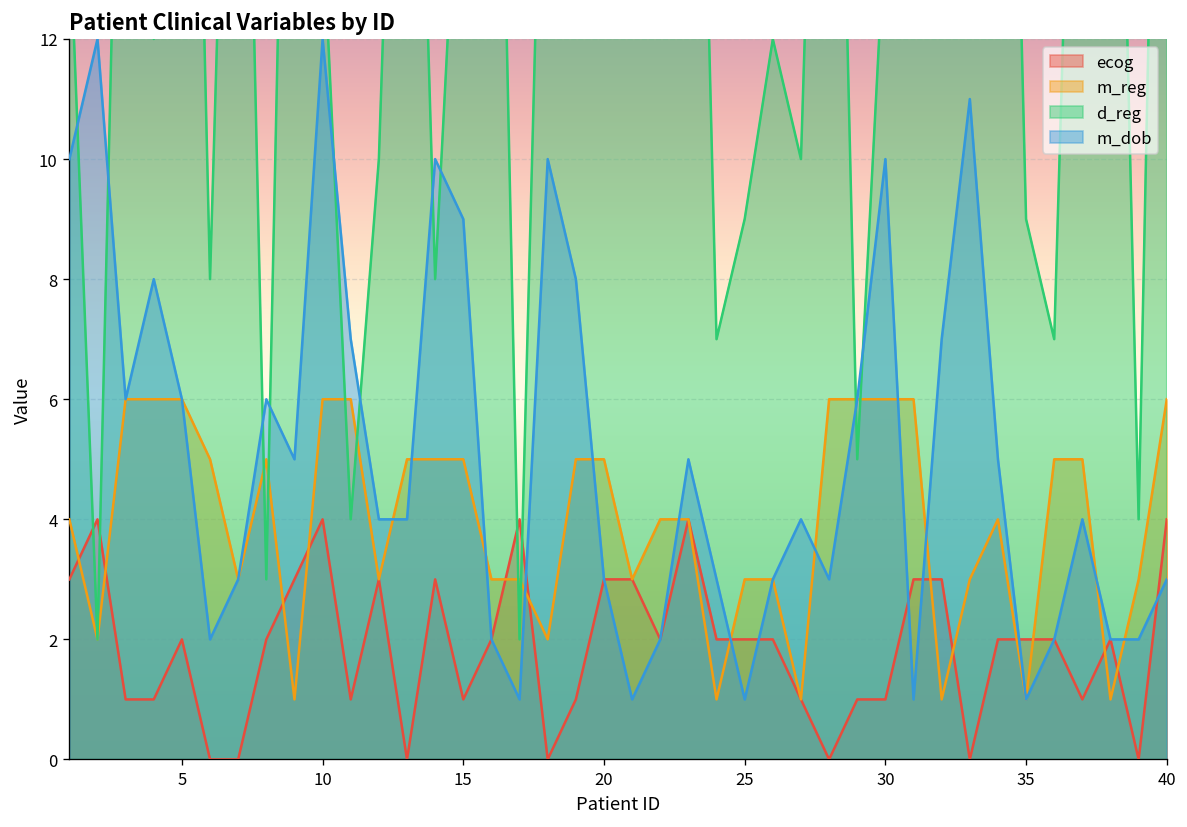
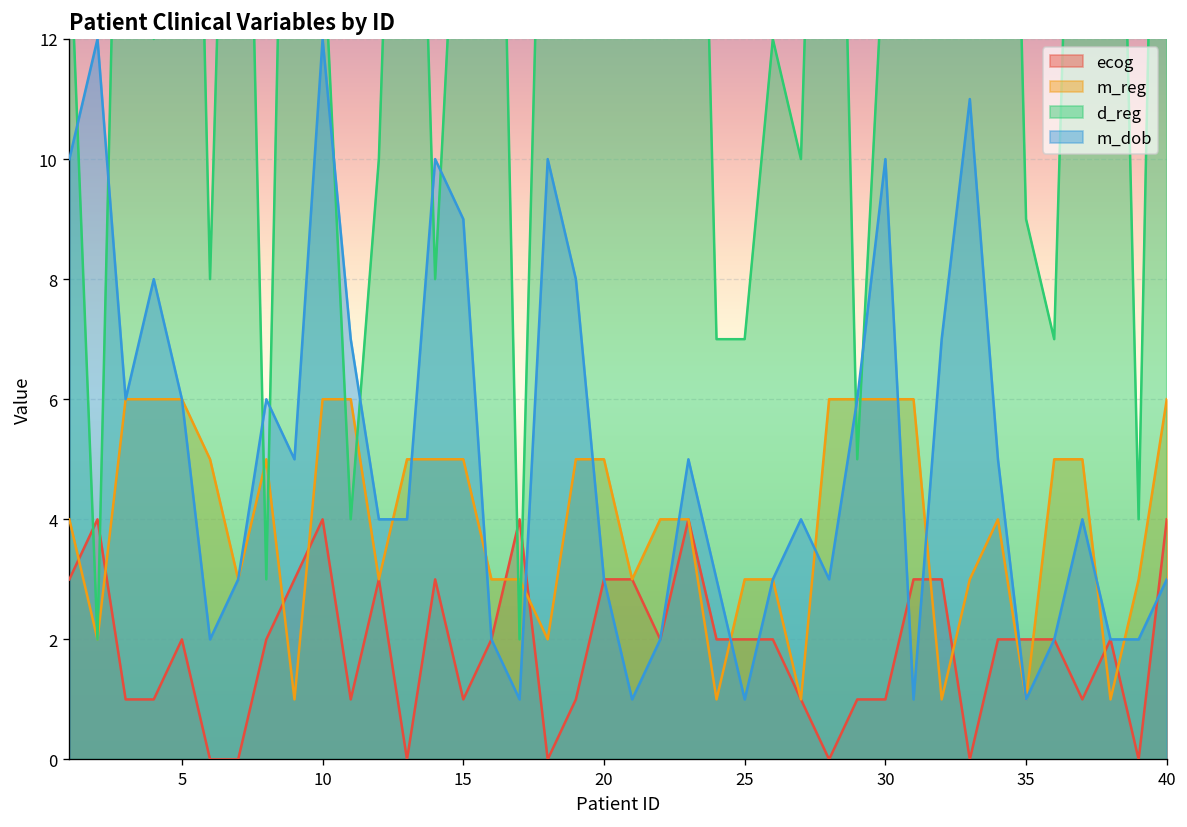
  {
    "ecog": {
      "5": 2,
      "10": 4,
      "15": 1,
      "25": 2,
      "30": 1,
      "35": 2,
      "40": 4
    },
    "m_reg": {
      "10": 6,
      "15": 5,
      "20": 5,
      "25": 3,
      "30": 6,
      "40": 6
    },
    "d_reg": {
-     "25": 9,
+     "25": 7,
      "35": 9
    },
    "m_dob": {
      "10": 12,
      "15": 9,
      "25": 1,
      "30": 10,
      "40": 3
    }
  }
